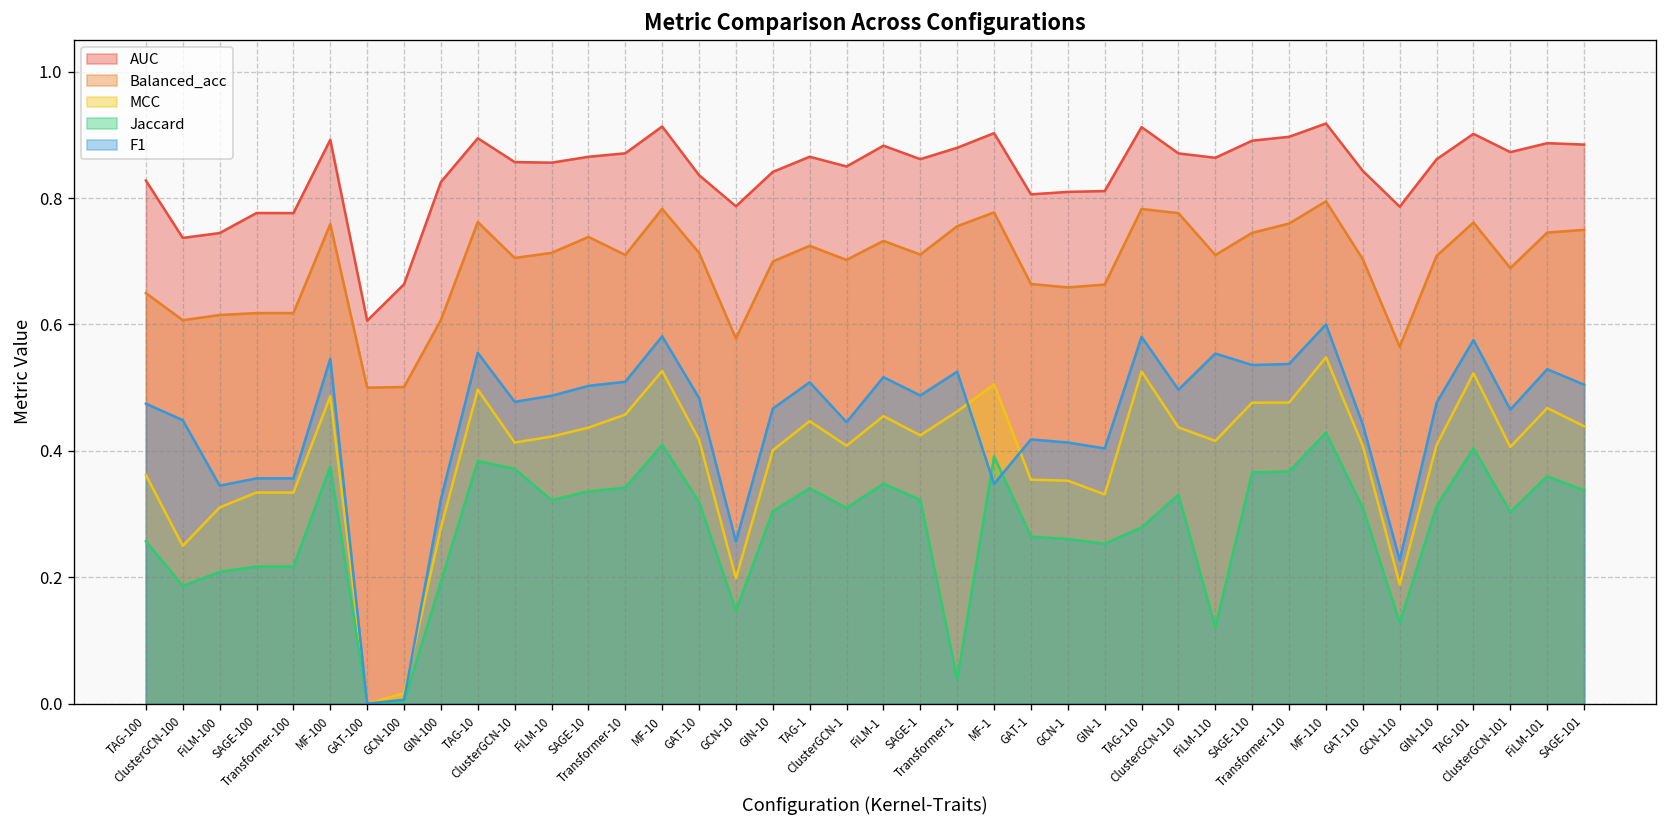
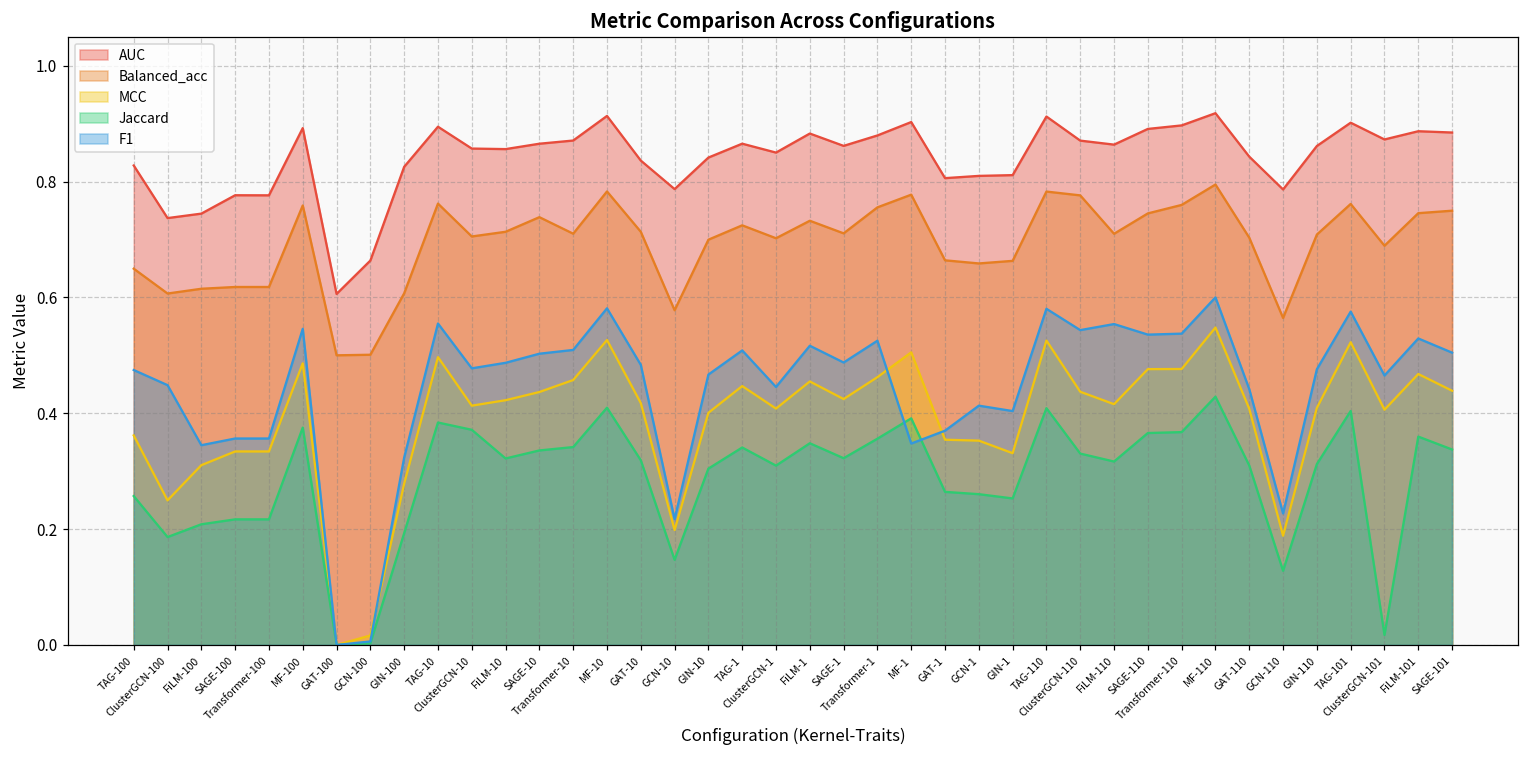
  {
    "Jaccard": {
      "TAG-100": 0.26,
      "ClusterGCN-100": 0.19,
      "FiLM-100": 0.21,
      "SAGE-100": 0.22,
      "Transformer-100": 0.22,
      "MF-100": 0.38,
      "GIN-100": 0.19,
      "TAG-10": 0.38,
      "ClusterGCN-10": 0.37,
      "FiLM-10": 0.32,
      "SAGE-10": 0.34,
      "Transformer-10": 0.34,
      "MF-10": 0.41,
      "GAT-10": 0.32,
      "GCN-10": 0.15,
      "GIN-10": 0.30,
      "TAG-1": 0.34,
      "ClusterGCN-1": 0.31,
      "FiLM-1": 0.35,
      "SAGE-1": 0.32,
-     "Transformer-1": 0.04,
+     "Transformer-1": 0.36,
      "MF-1": 0.39,
      "GAT-1": 0.26,
      "GCN-1": 0.26,
      "GIN-1": 0.25,
-     "TAG-110": 0.28,
+     "TAG-110": 0.41,
      "ClusterGCN-110": 0.33,
-     "FiLM-110": 0.12,
+     "FiLM-110": 0.32,
      "SAGE-110": 0.37,
      "Transformer-110": 0.37,
      "MF-110": 0.43,
      "GAT-110": 0.31,
      "GCN-110": 0.13,
      "GIN-110": 0.31,
      "TAG-101": 0.40,
-     "ClusterGCN-101": 0.30,
+     "ClusterGCN-101": 0.02,
      "FiLM-101": 0.36,
      "SAGE-101": 0.34
    },
    "F1": {
      "TAG-100": 0.47,
      "ClusterGCN-100": 0.45,
      "FiLM-100": 0.34,
      "SAGE-100": 0.36,
      "Transformer-100": 0.36,
      "MF-100": 0.55,
      "GIN-100": 0.32,
      "TAG-10": 0.55,
      "ClusterGCN-10": 0.48,
      "FiLM-10": 0.49,
      "SAGE-10": 0.50,
      "Transformer-10": 0.51,
      "MF-10": 0.58,
      "GAT-10": 0.48,
-     "GCN-10": 0.26,
+     "GCN-10": 0.22,
      "GIN-10": 0.47,
      "TAG-1": 0.51,
      "ClusterGCN-1": 0.45,
      "FiLM-1": 0.52,
      "SAGE-1": 0.49,
      "Transformer-1": 0.53,
      "MF-1": 0.35,
-     "GAT-1": 0.42,
+     "GAT-1": 0.37,
      "GCN-1": 0.41,
      "GIN-1": 0.40,
      "TAG-110": 0.58,
-     "ClusterGCN-110": 0.50,
+     "ClusterGCN-110": 0.54,
      "FiLM-110": 0.55,
      "SAGE-110": 0.54,
      "Transformer-110": 0.54,
      "MF-110": 0.60,
      "GAT-110": 0.44,
      "GCN-110": 0.23,
      "GIN-110": 0.48,
      "TAG-101": 0.58,
      "ClusterGCN-101": 0.47,
      "FiLM-101": 0.53,
      "SAGE-101": 0.50
    }
  }
